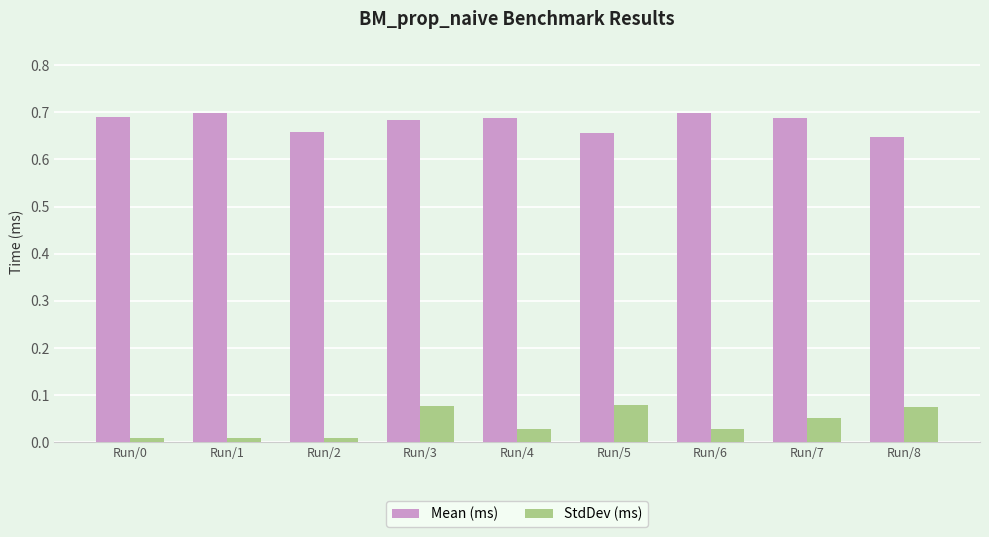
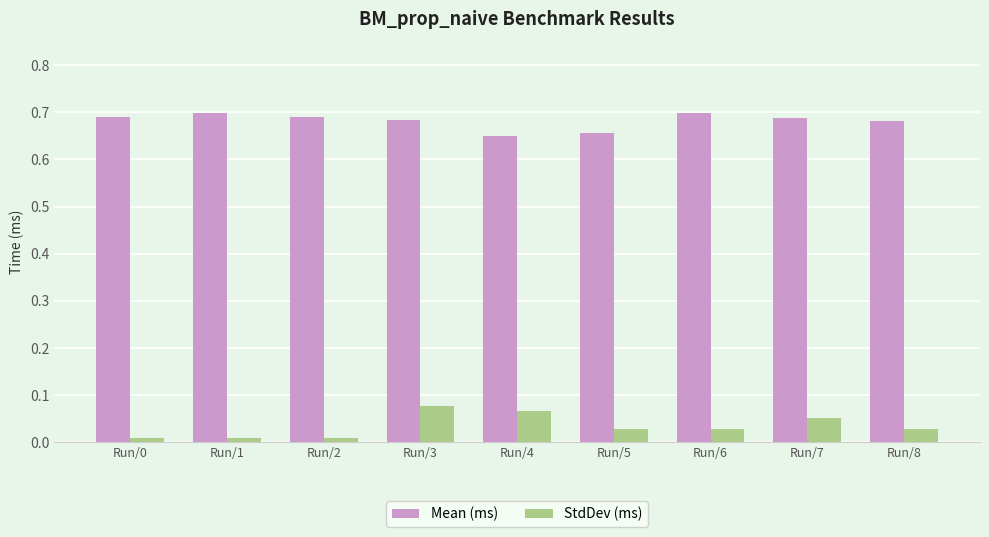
  {
    "Mean (ms)": {
      "Run/0": 0.69,
      "Run/1": 0.70,
-     "Run/2": 0.66,
+     "Run/2": 0.69,
      "Run/3": 0.68,
-     "Run/4": 0.69,
+     "Run/4": 0.65,
      "Run/5": 0.66,
      "Run/6": 0.70,
      "Run/7": 0.69,
-     "Run/8": 0.65
+     "Run/8": 0.68
    },
    "StdDev (ms)": {
      "Run/0": 0.01,
      "Run/1": 0.01,
      "Run/2": 0.01,
      "Run/3": 0.08,
-     "Run/4": 0.03,
-     "Run/5": 0.08,
+     "Run/4": 0.07,
+     "Run/5": 0.03,
      "Run/6": 0.03,
      "Run/7": 0.05,
-     "Run/8": 0.08
+     "Run/8": 0.03
    }
  }
